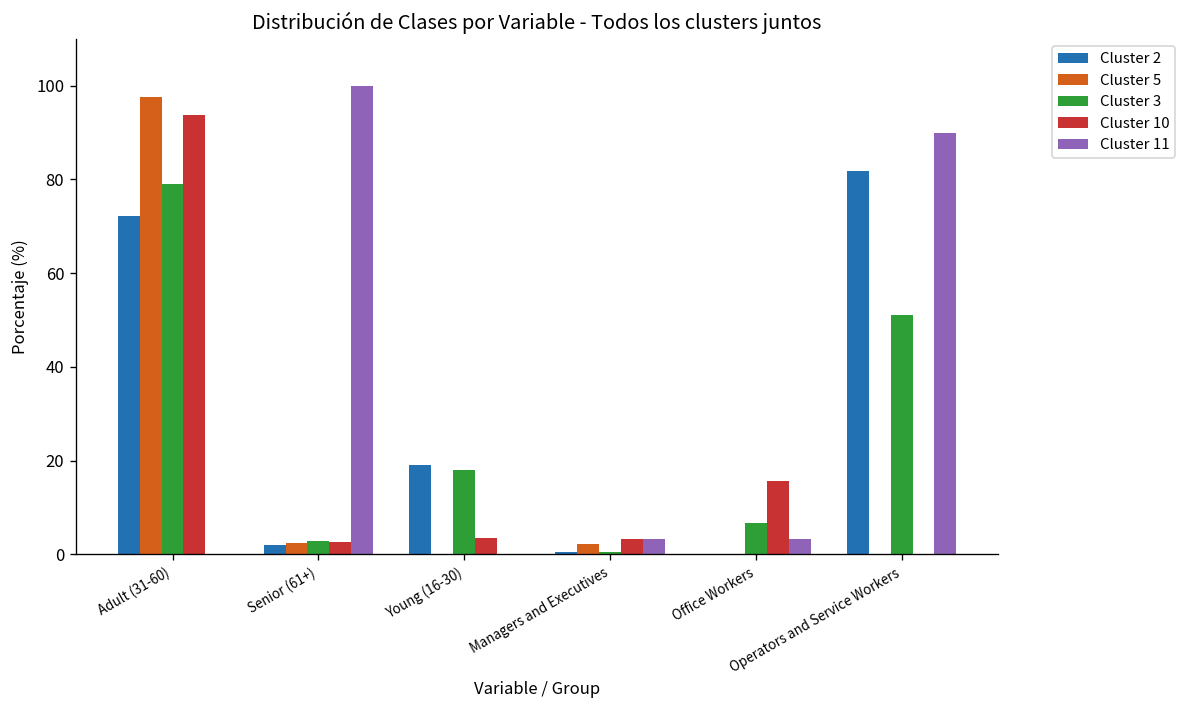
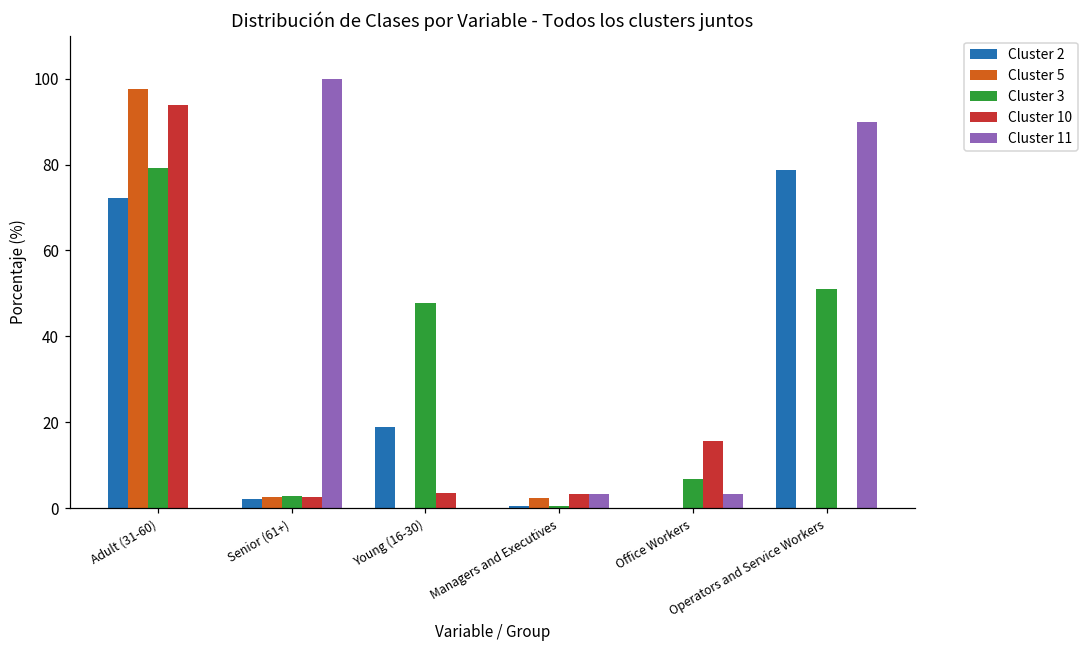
  {
    "Cluster 2": {
      "Adult (31-60)": 72,
      "Senior (61+)": 2,
      "Young (16-30)": 19,
      "Office Workers": 0,
-     "Operators and Service Workers": 82
+     "Operators and Service Workers": 79
    },
    "Cluster 3": {
      "Adult (31-60)": 79,
      "Senior (61+)": 3,
-     "Young (16-30)": 18,
+     "Young (16-30)": 48,
      "Office Workers": 7,
      "Operators and Service Workers": 51
    },
    "Cluster 11": {
      "Adult (31-60)": 0,
      "Senior (61+)": 100,
      "Young (16-30)": 0,
      "Managers and Executives": 3,
      "Office Workers": 3,
      "Operators and Service Workers": 90
    }
  }
